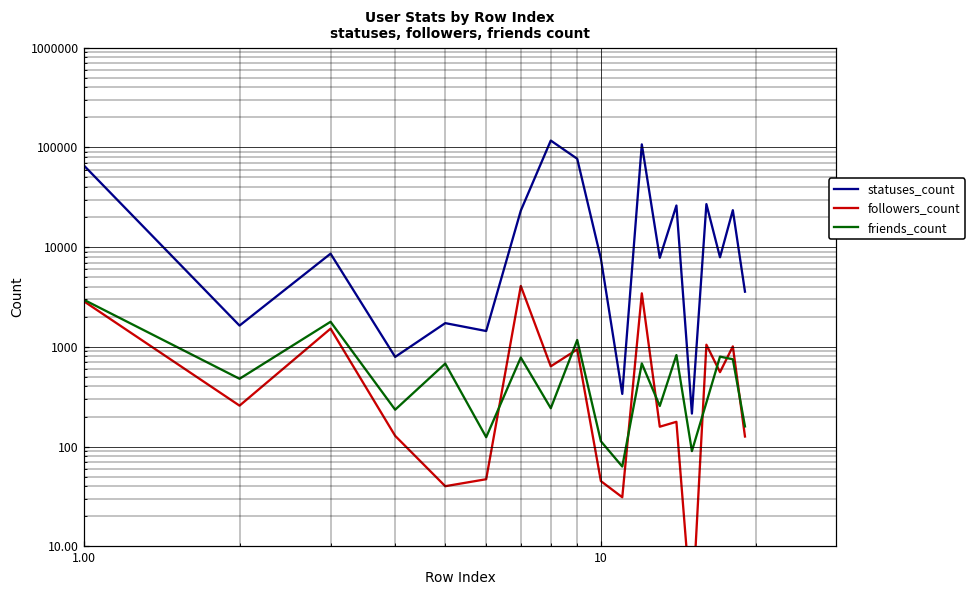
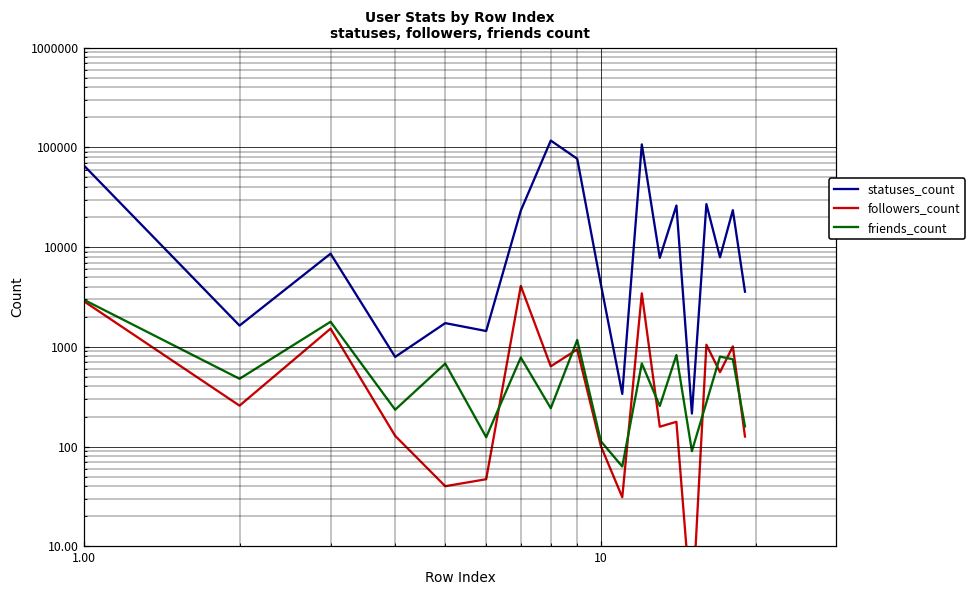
  {
    "statuses_count": {
      "1.00": 70000,
-     "10": 8000
+     "10": 4000
    },
    "followers_count": {
-     "10": 50
+     "10": 100
    },
    "friends_count": {
      "10": 110
    }
  }
